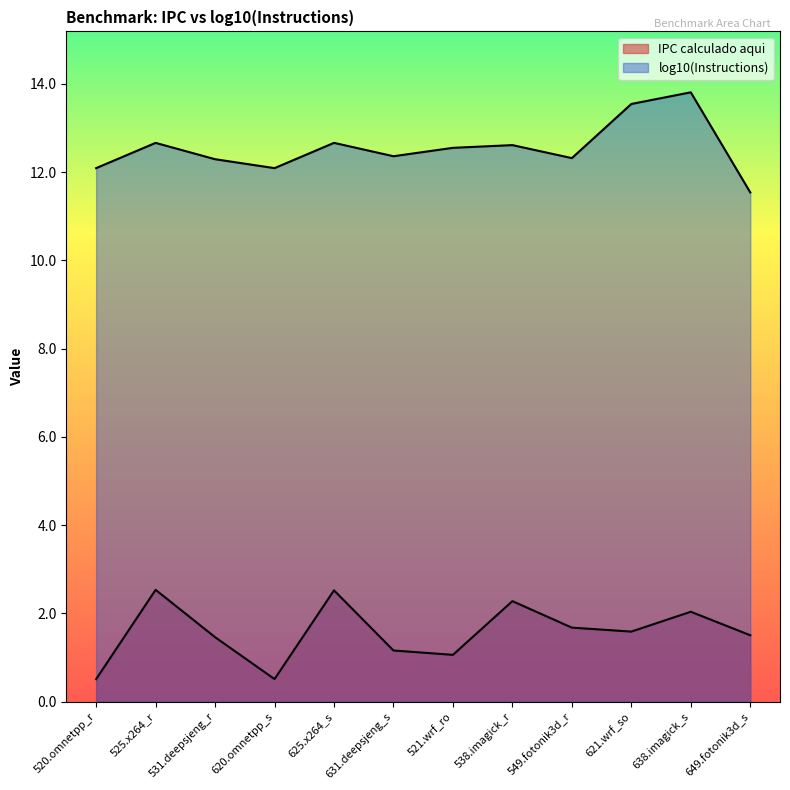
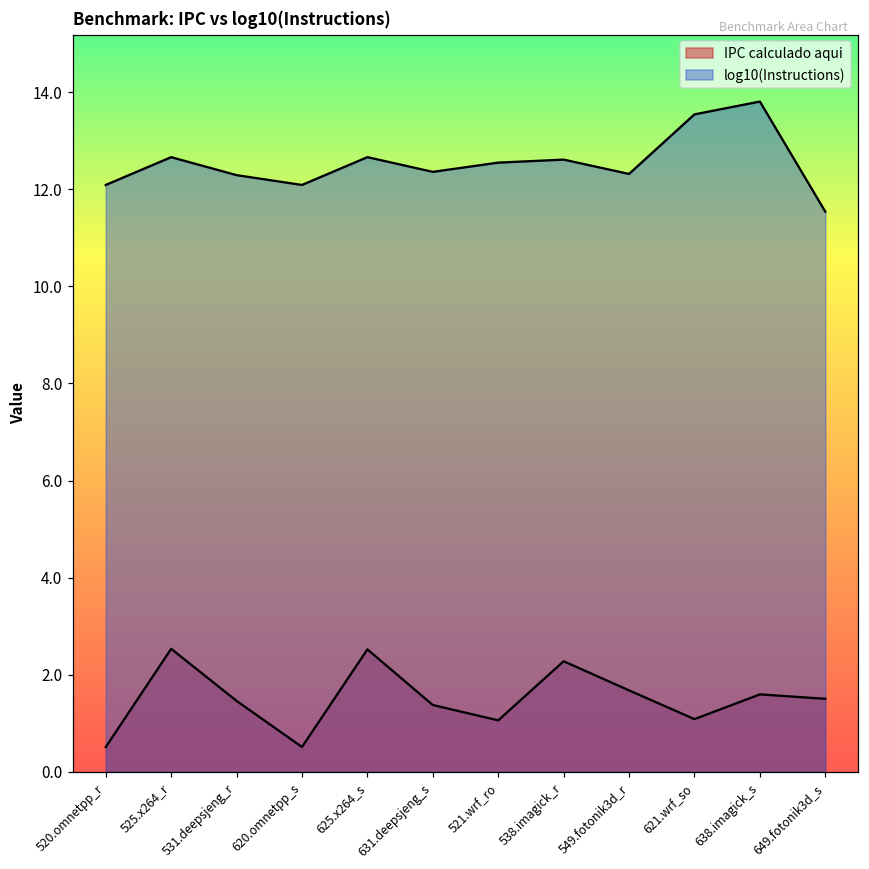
  {
    "IPC calculado aqui": {
      "520.omnetpp_r": 0.5,
      "525.x264_r": 2.5,
      "531.deepsjeng_r": 1.5,
      "620.omnetpp_s": 0.5,
      "625.x264_s": 2.5,
-     "631.deepsjeng_s": 1.2,
+     "631.deepsjeng_s": 1.4,
      "521.wrf_ro": 1.1,
      "538.imagick_r": 2.3,
      "549.fotonik3d_r": 1.7,
-     "621.wrf_so": 1.6,
-     "638.imagick_s": 2.0,
+     "621.wrf_so": 1.1,
+     "638.imagick_s": 1.6,
      "649.fotonik3d_s": 1.5
    },
    "log10(Instructions)": {
      "520.omnetpp_r": 12.1,
      "525.x264_r": 12.7,
      "531.deepsjeng_r": 12.3,
      "620.omnetpp_s": 12.1,
      "625.x264_s": 12.7,
      "631.deepsjeng_s": 12.4,
      "521.wrf_ro": 12.6,
      "538.imagick_r": 12.6,
      "549.fotonik3d_r": 12.3,
      "621.wrf_so": 13.5,
      "638.imagick_s": 13.8,
      "649.fotonik3d_s": 11.5
    }
  }
